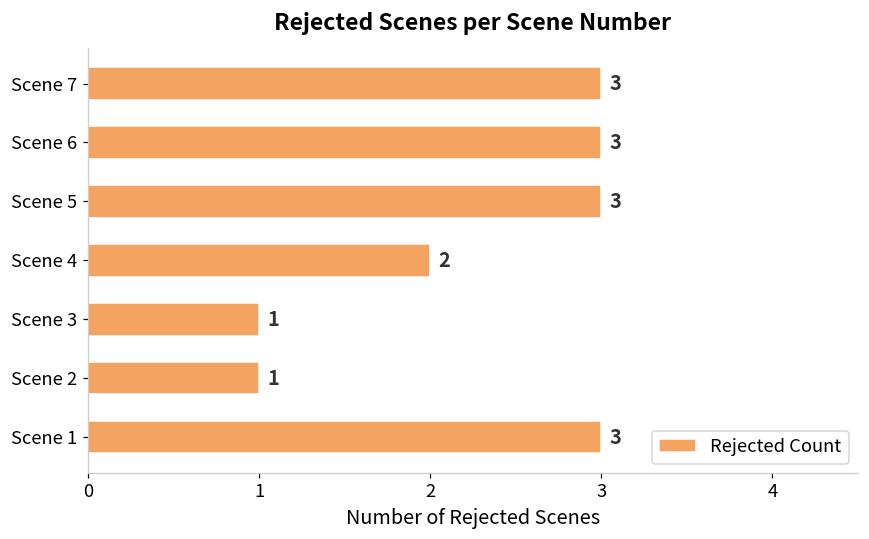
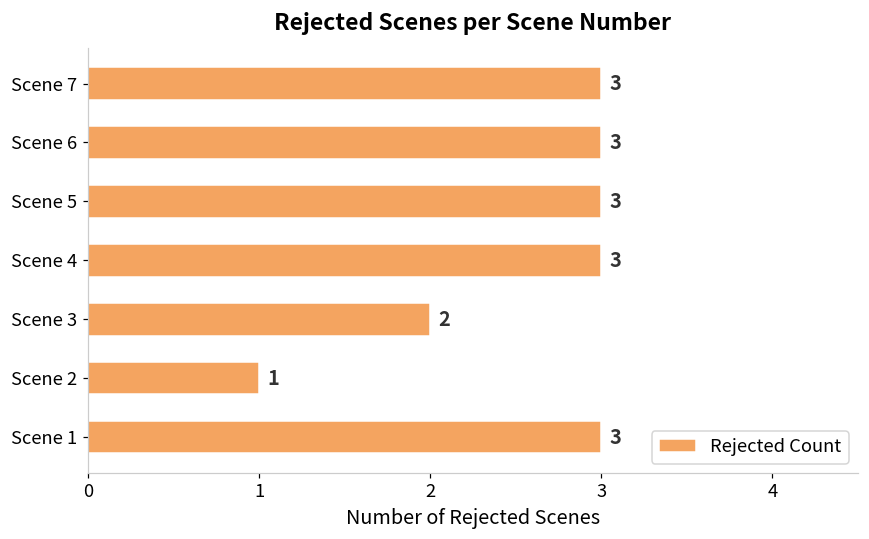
  {
    "Scene 7": 3,
    "Scene 6": 3,
    "Scene 5": 3,
-   "Scene 4": 2,
-   "Scene 3": 1,
+   "Scene 4": 3,
+   "Scene 3": 2,
    "Scene 2": 1,
    "Scene 1": 3
  }
